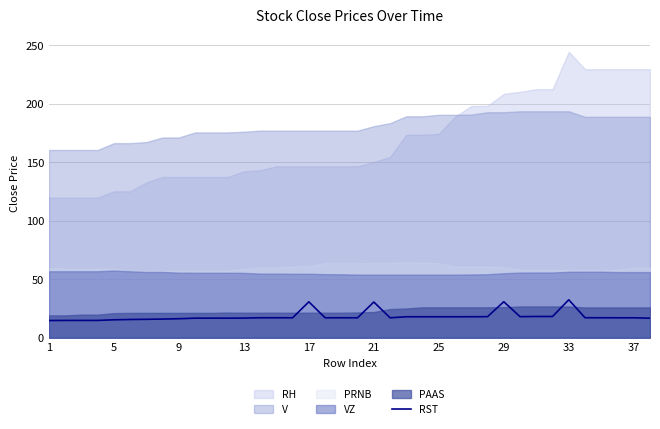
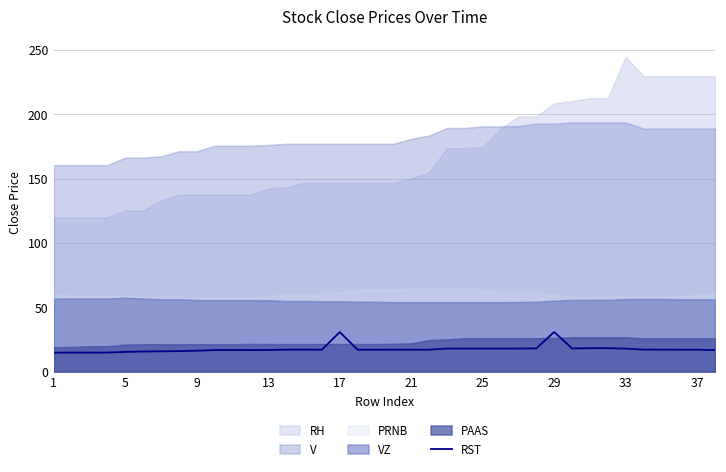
  {
    "RST": {
      "1": 15,
      "5": 15,
      "9": 16,
      "13": 17,
      "17": 31,
-     "21": 31,
+     "21": 17,
      "25": 18,
      "29": 31,
-     "33": 32,
+     "33": 18,
      "37": 17
    }
  }
